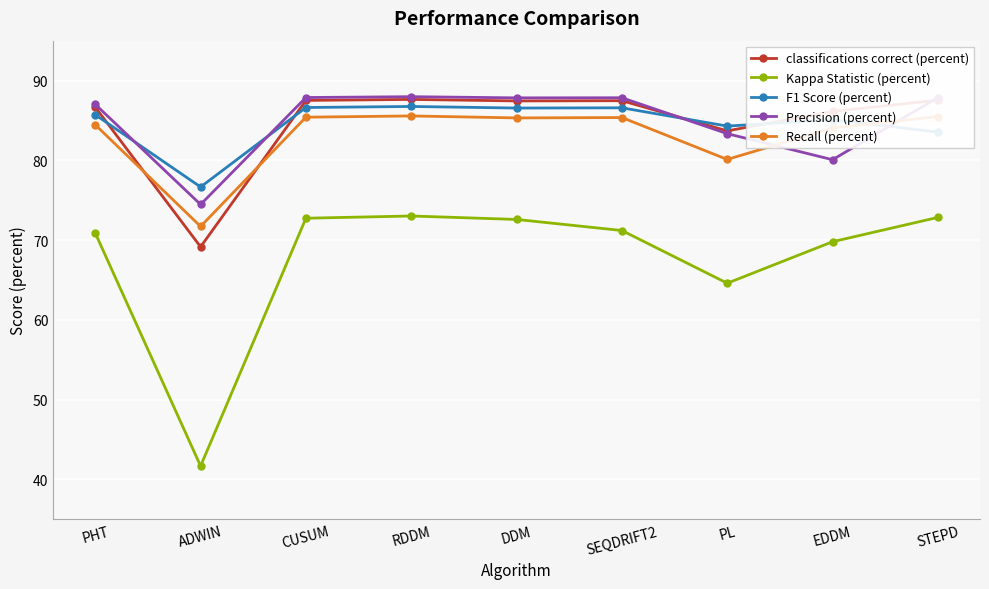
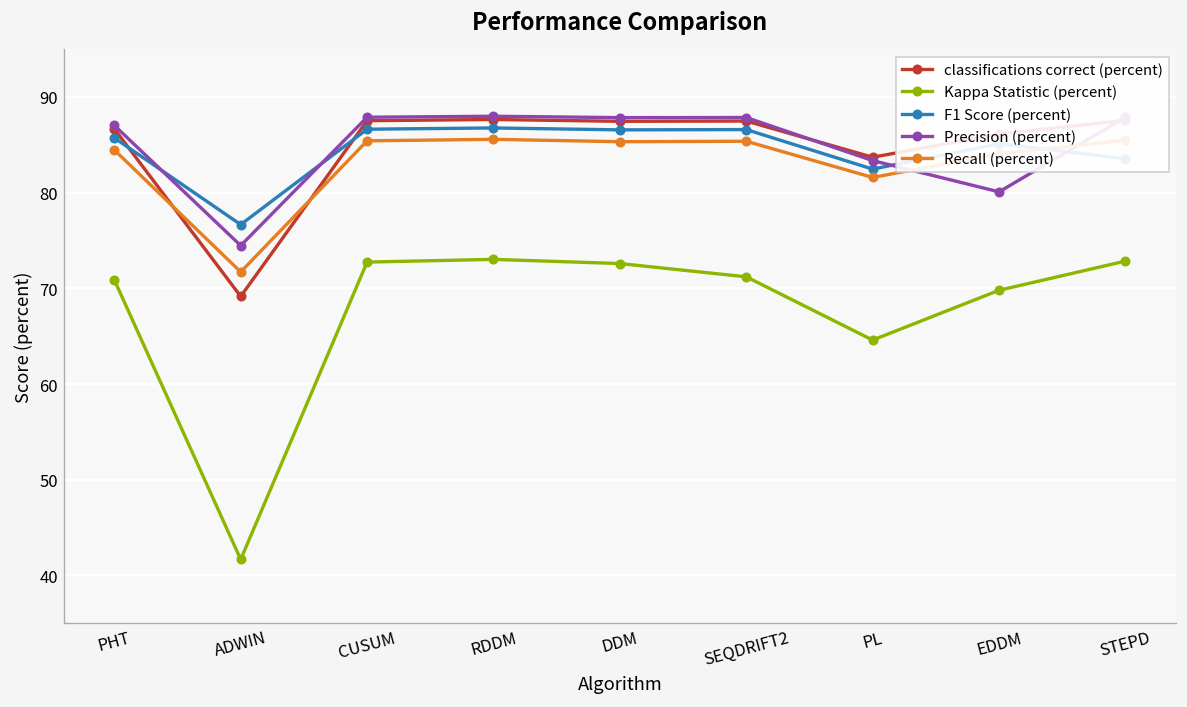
  {
    "classifications correct (percent)": {
      "PHT": 87,
      "ADWIN": 69,
      "CUSUM": 88,
      "RDDM": 88,
      "DDM": 87,
      "SEQDRIFT2": 87,
      "PL": 84
    },
    "Kappa Statistic (percent)": {
      "PHT": 71,
      "ADWIN": 42,
      "CUSUM": 73,
      "RDDM": 73,
      "DDM": 73,
      "SEQDRIFT2": 71,
      "PL": 65,
      "EDDM": 70,
      "STEPD": 73
    },
    "F1 Score (percent)": {
      "PHT": 86,
      "ADWIN": 77,
      "CUSUM": 87,
      "RDDM": 87,
      "DDM": 87,
      "SEQDRIFT2": 87,
-     "PL": 84
+     "PL": 82
    },
    "Precision (percent)": {
      "PHT": 87,
      "ADWIN": 74,
      "CUSUM": 88,
      "RDDM": 88,
      "DDM": 88,
      "SEQDRIFT2": 88,
      "PL": 83,
      "EDDM": 80
    },
    "Recall (percent)": {
      "PHT": 84,
      "ADWIN": 72,
      "CUSUM": 85,
      "RDDM": 86,
      "DDM": 85,
      "SEQDRIFT2": 85,
-     "PL": 80
+     "PL": 82
    }
  }
